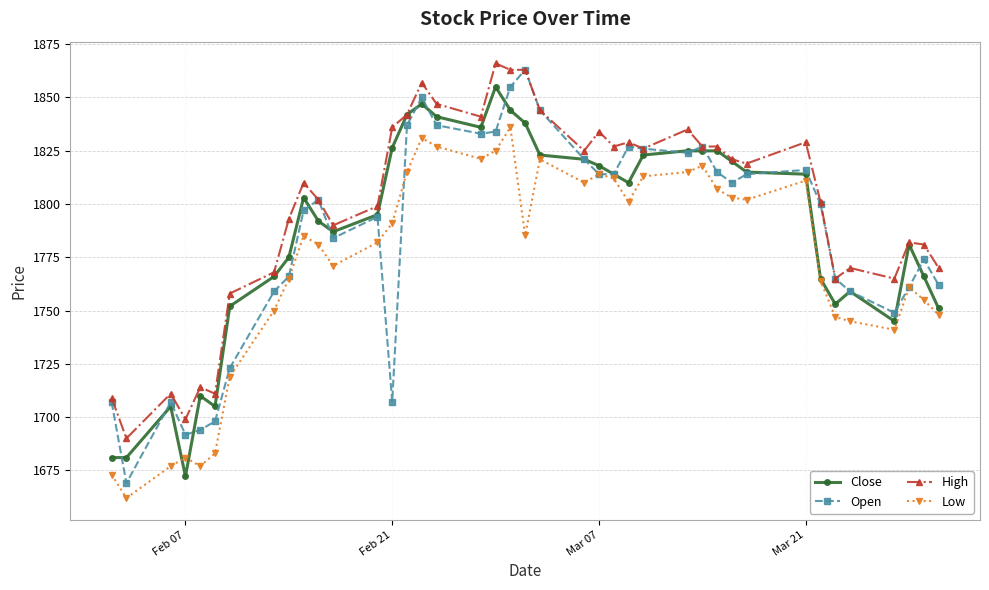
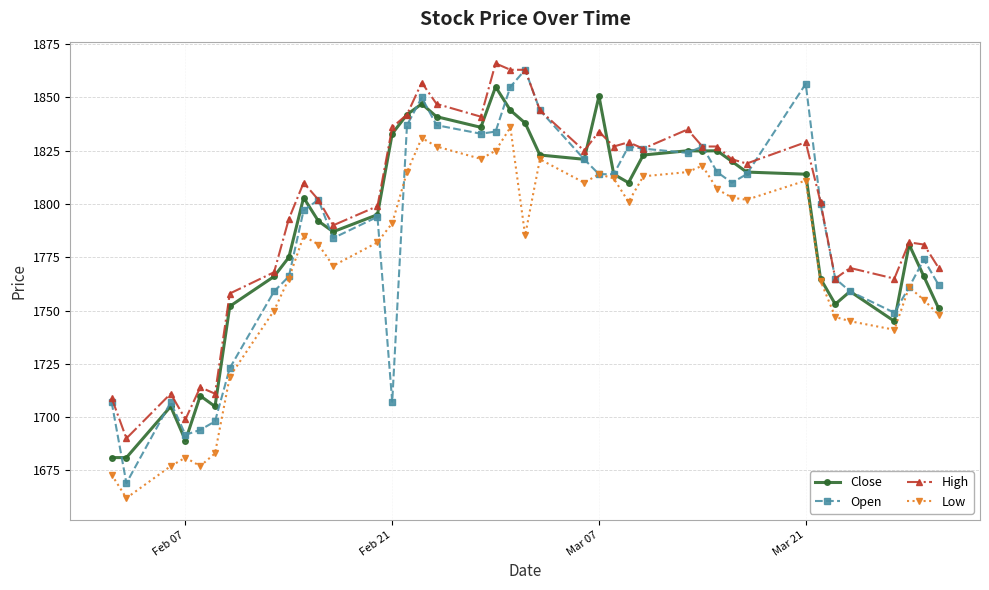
  {
    "Close": {
-     "Feb 07": 1672,
-     "Feb 21": 1826,
-     "Mar 07": 1818,
+     "Feb 07": 1689,
+     "Feb 21": 1833,
+     "Mar 07": 1851,
      "Mar 21": 1814
    },
    "Open": {
      "Feb 07": 1692,
      "Feb 21": 1707,
-     "Mar 21": 1816
+     "Mar 21": 1856
    },
    "High": {
      "Feb 07": 1699,
      "Feb 21": 1836,
      "Mar 07": 1834,
      "Mar 21": 1829
    },
    "Low": {
      "Feb 07": 1681,
      "Feb 21": 1791,
      "Mar 21": 1811
    }
  }
